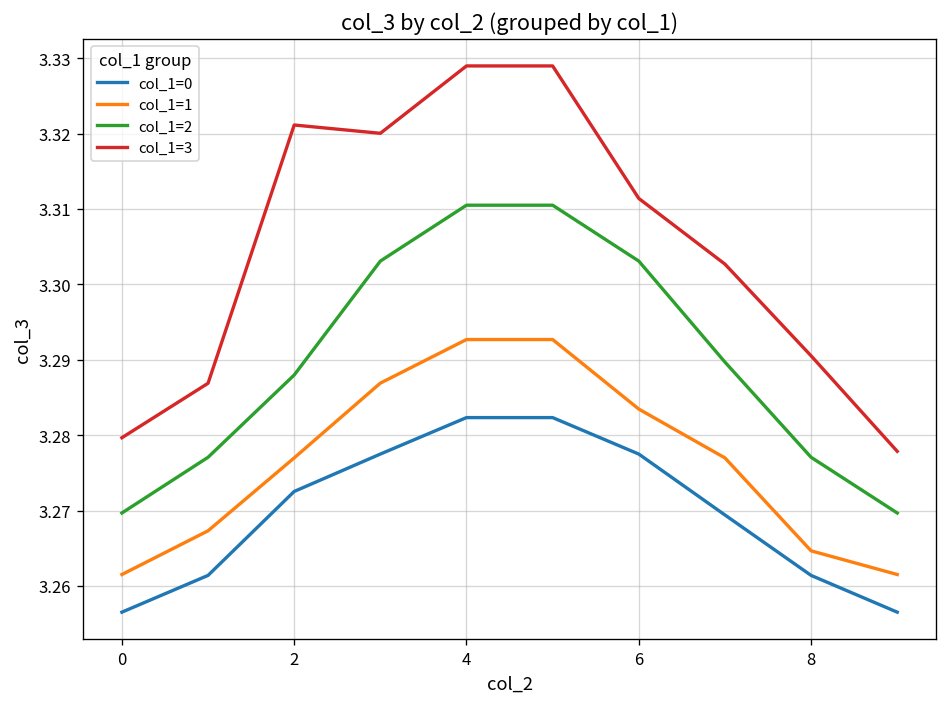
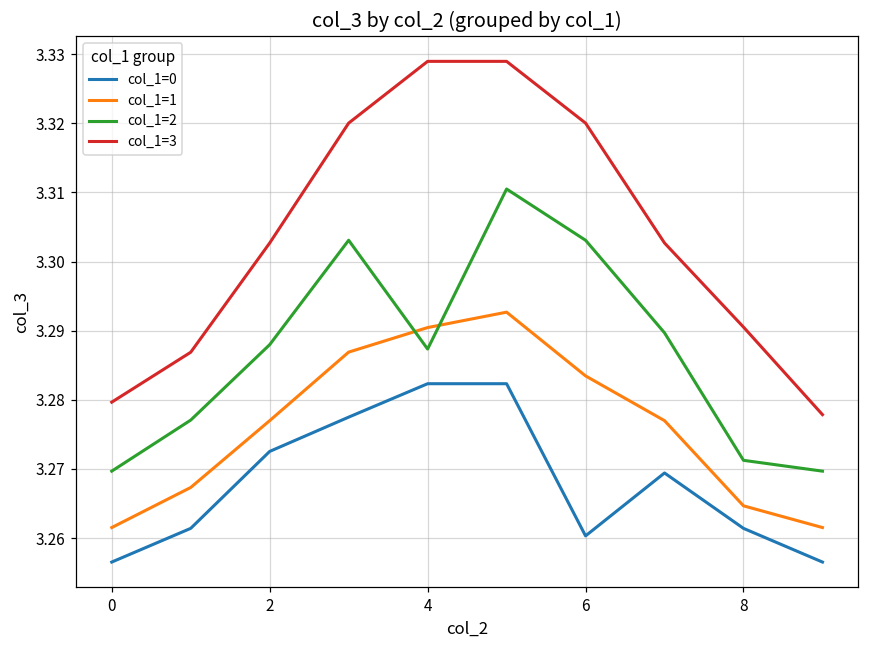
  {
    "col_1=0": {
      "0": 3.257,
      "2": 3.273,
      "4": 3.282,
-     "6": 3.277,
+     "6": 3.260,
      "8": 3.261
    },
    "col_1=1": {
      "0": 3.262,
      "2": 3.277,
-     "4": 3.293,
+     "4": 3.290,
      "6": 3.283,
      "8": 3.265
    },
    "col_1=2": {
      "0": 3.270,
      "2": 3.288,
-     "4": 3.310,
+     "4": 3.287,
      "6": 3.303,
-     "8": 3.277
+     "8": 3.271
    },
    "col_1=3": {
      "0": 3.280,
-     "2": 3.321,
+     "2": 3.303,
      "4": 3.329,
-     "6": 3.311,
+     "6": 3.320,
      "8": 3.291
    }
  }
